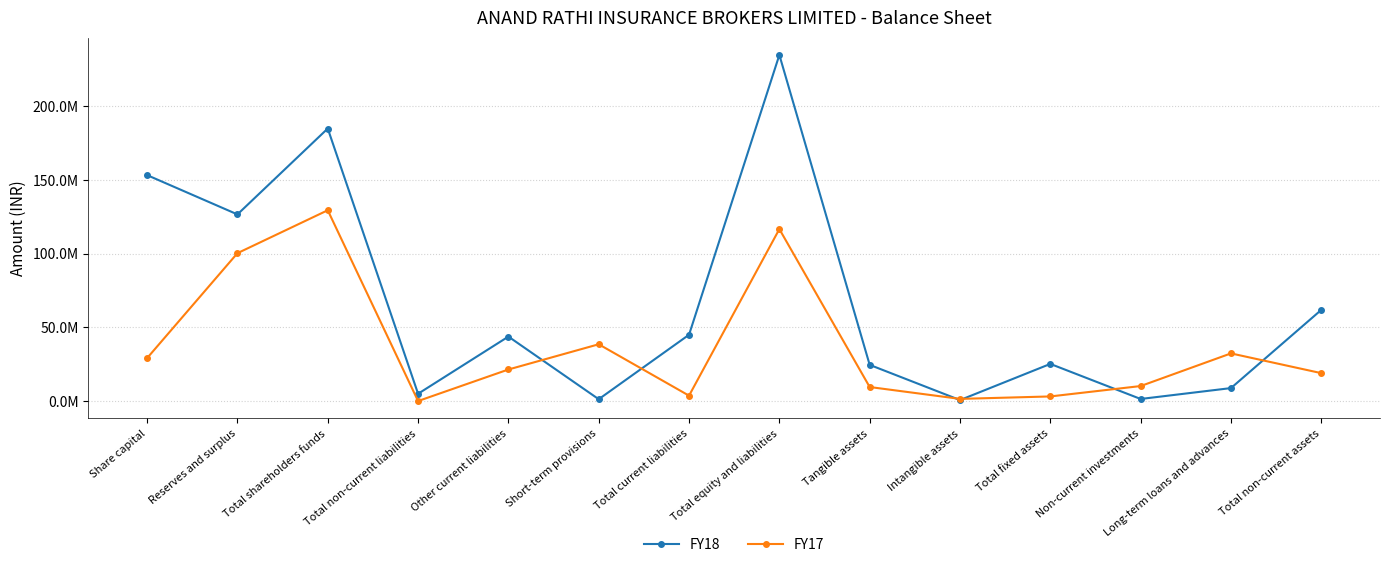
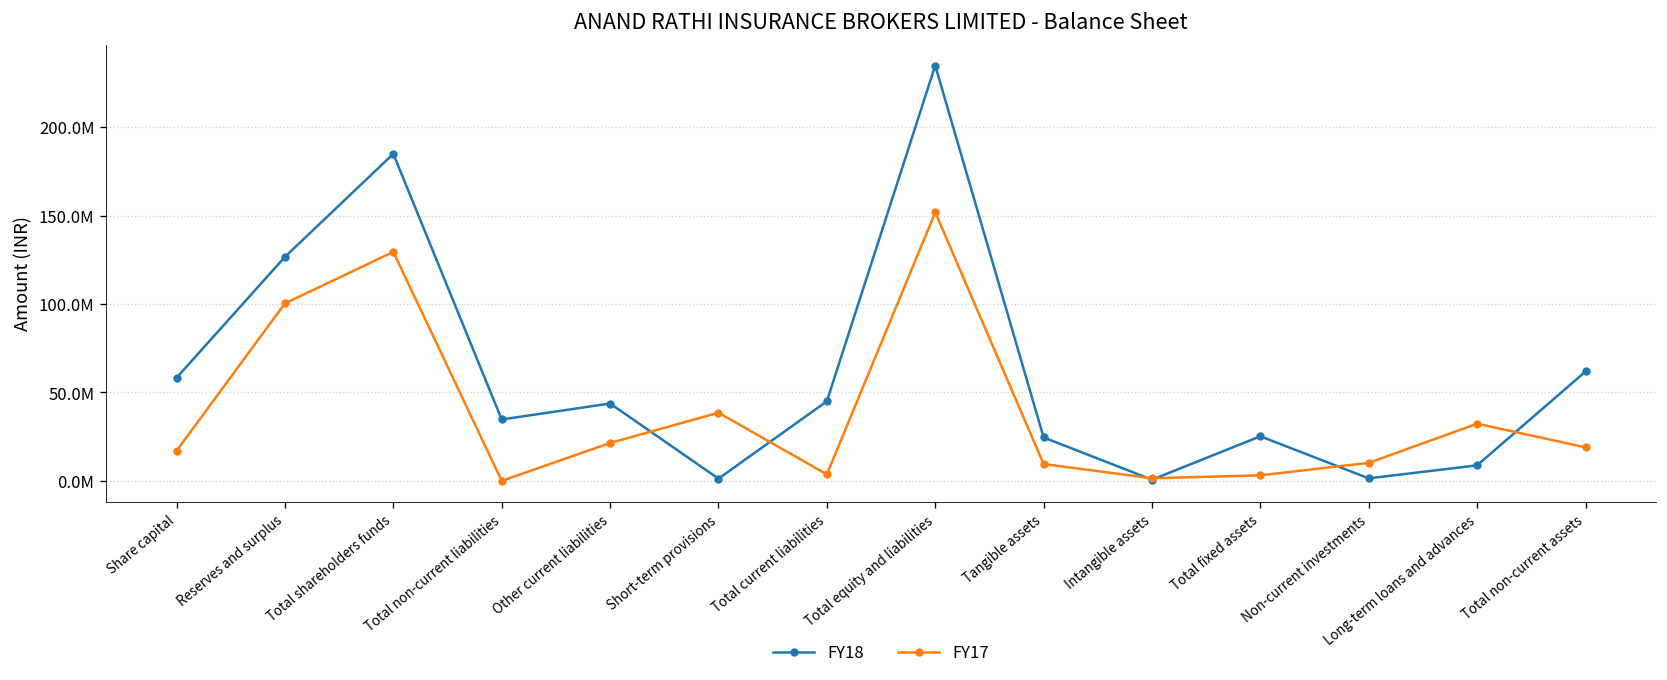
  {
    "FY18": {
-     "Share capital": 153000000,
+     "Share capital": 58000000,
      "Reserves and surplus": 127000000,
      "Total shareholders funds": 185000000,
-     "Total non-current liabilities": 5000000,
+     "Total non-current liabilities": 35000000,
      "Other current liabilities": 44000000,
      "Short-term provisions": 1000000,
      "Total current liabilities": 45000000,
      "Total equity and liabilities": 235000000,
      "Tangible assets": 25000000,
      "Total fixed assets": 25000000,
      "Non-current investments": 1000000,
      "Long-term loans and advances": 9000000,
      "Total non-current assets": 62000000
    },
    "FY17": {
-     "Share capital": 29000000,
+     "Share capital": 17000000,
      "Reserves and surplus": 100000000,
      "Total shareholders funds": 129000000,
      "Total non-current liabilities": 0,
      "Other current liabilities": 21000000,
      "Short-term provisions": 39000000,
      "Total current liabilities": 4000000,
-     "Total equity and liabilities": 117000000,
+     "Total equity and liabilities": 152000000,
      "Tangible assets": 10000000,
      "Total fixed assets": 3000000,
      "Non-current investments": 10000000,
      "Long-term loans and advances": 32000000,
      "Total non-current assets": 19000000
    }
  }
